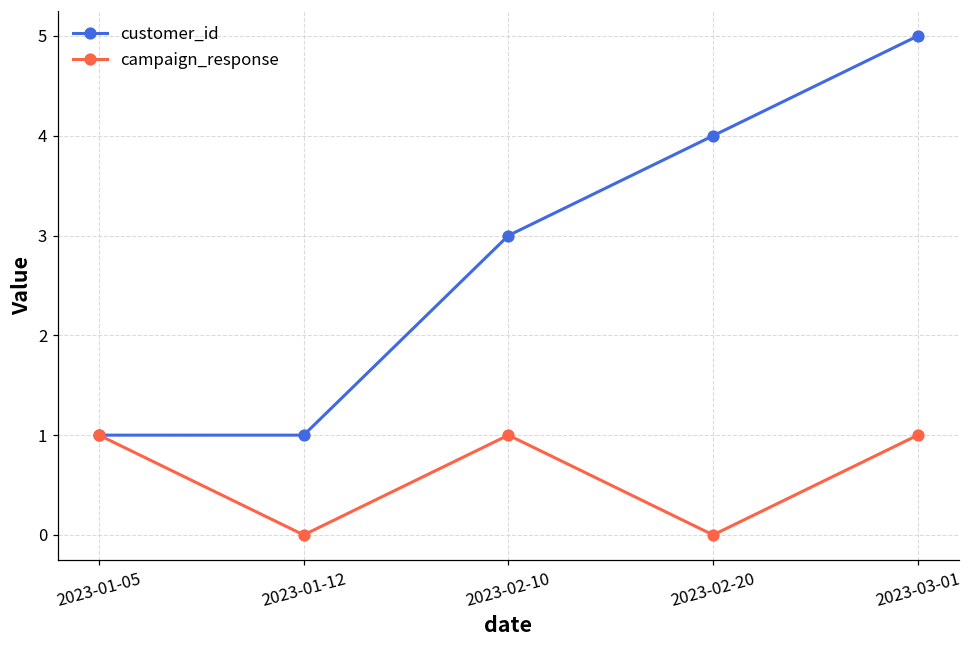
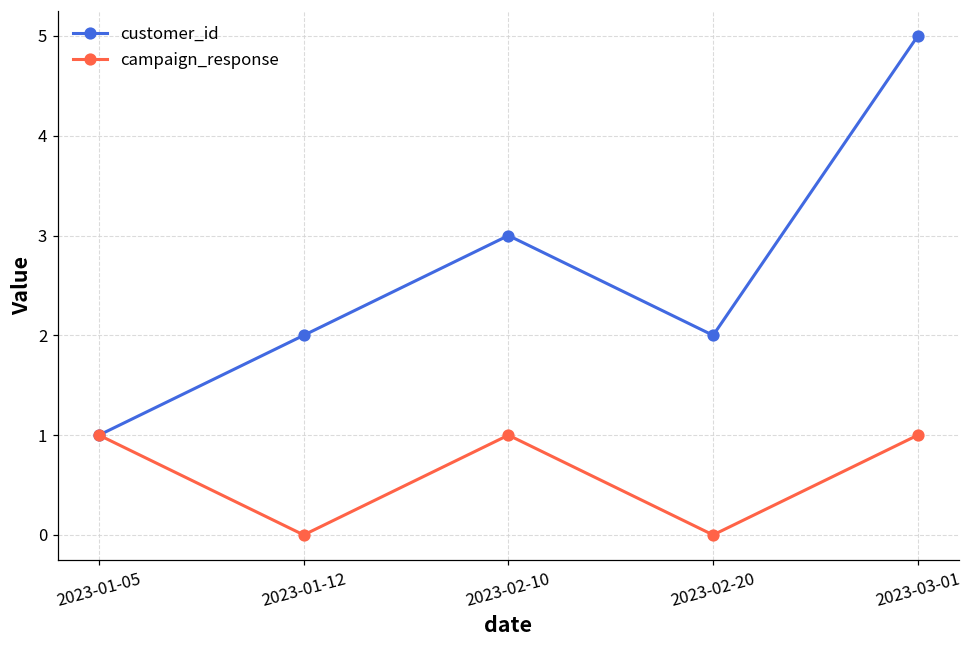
  {
    "customer_id": {
-     "2023-01-12": 1,
+     "2023-01-12": 2,
      "2023-02-10": 3,
-     "2023-02-20": 4,
+     "2023-02-20": 2,
      "2023-03-01": 5
    },
    "campaign_response": {
      "2023-01-12": 0,
      "2023-02-10": 1,
      "2023-02-20": 0,
      "2023-03-01": 1
    }
  }
